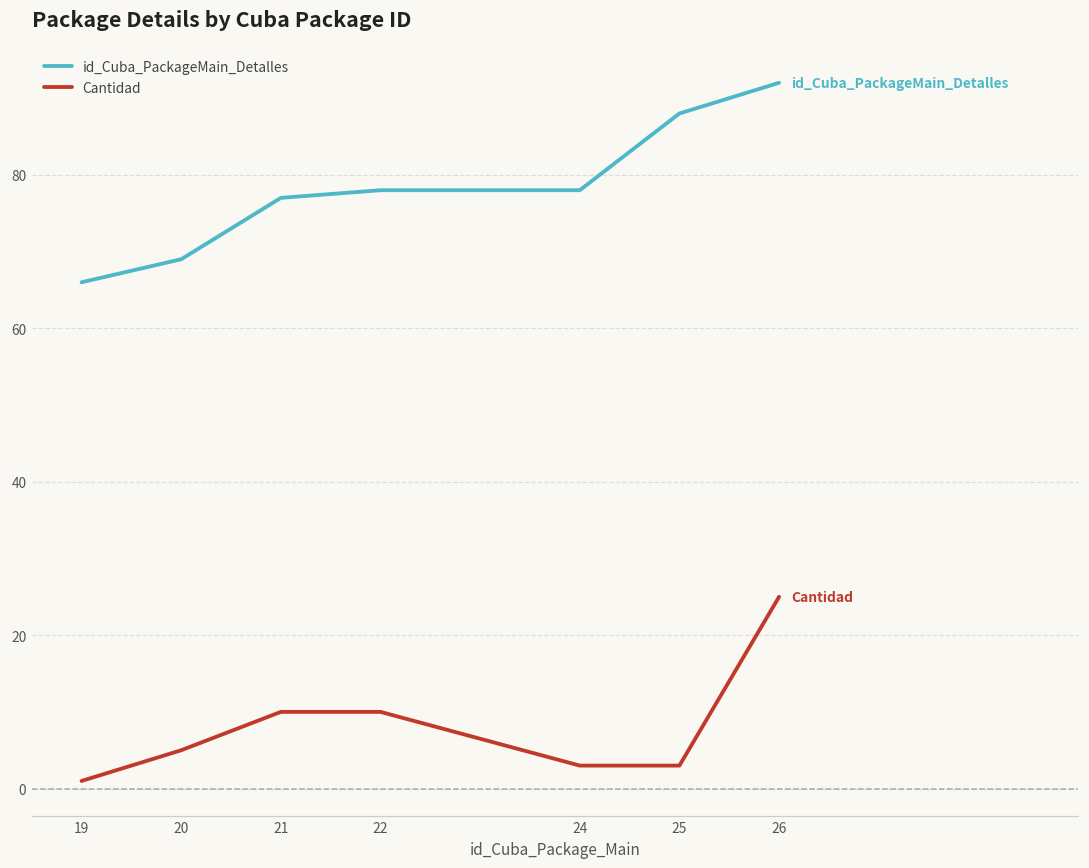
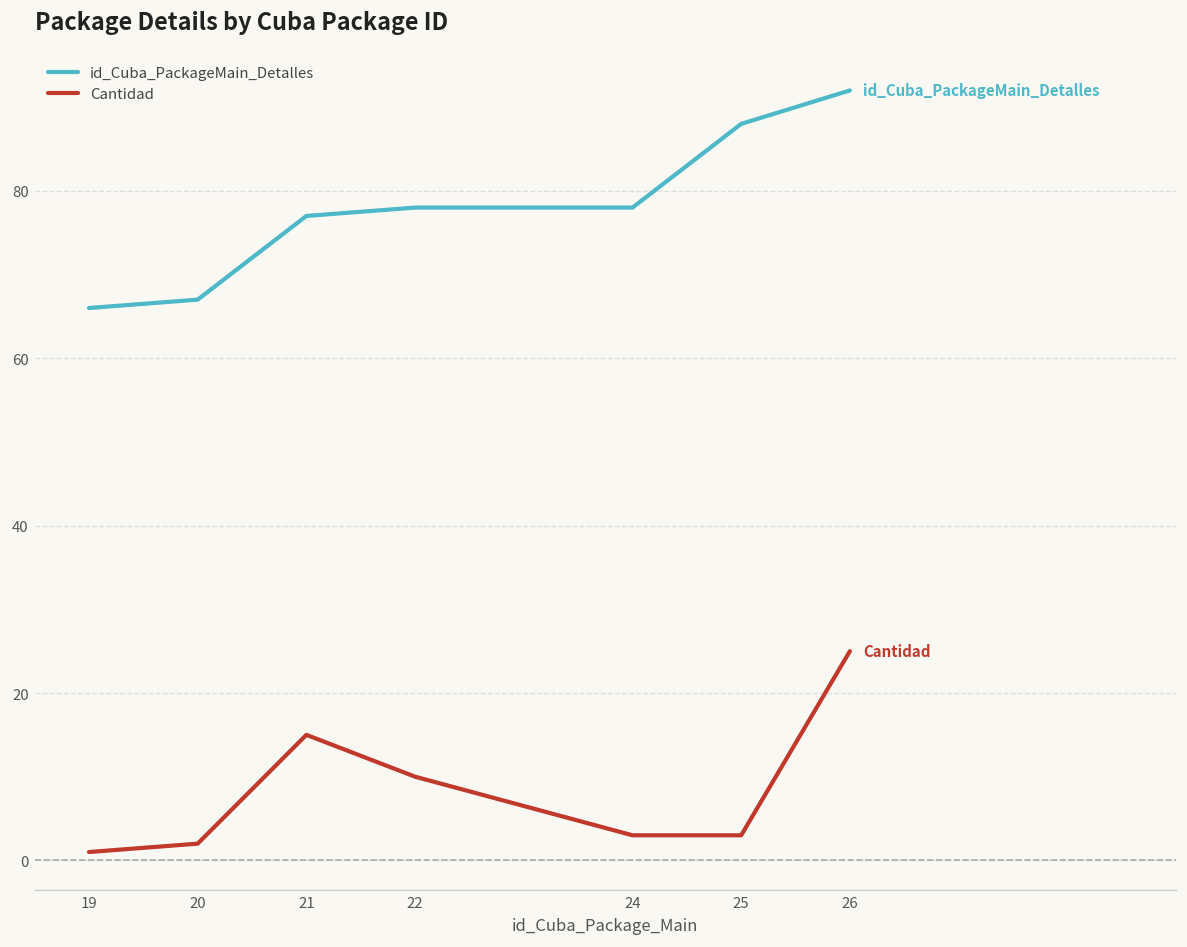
  {
    "id_Cuba_PackageMain_Detalles": {
      "19": 66,
-     "20": 69,
+     "20": 67,
      "21": 77,
      "22": 78,
      "24": 78,
      "25": 88,
      "26": 92
    },
    "Cantidad": {
      "19": 1,
-     "20": 5,
-     "21": 10,
+     "20": 2,
+     "21": 15,
      "22": 10,
      "24": 3,
      "25": 3,
      "26": 25
    }
  }
